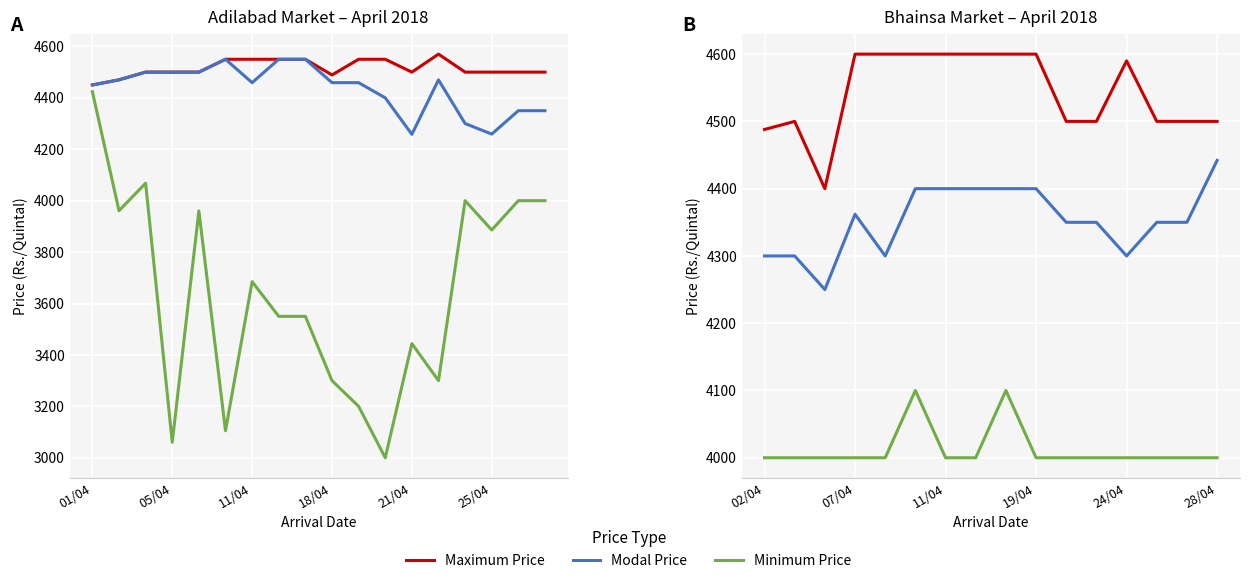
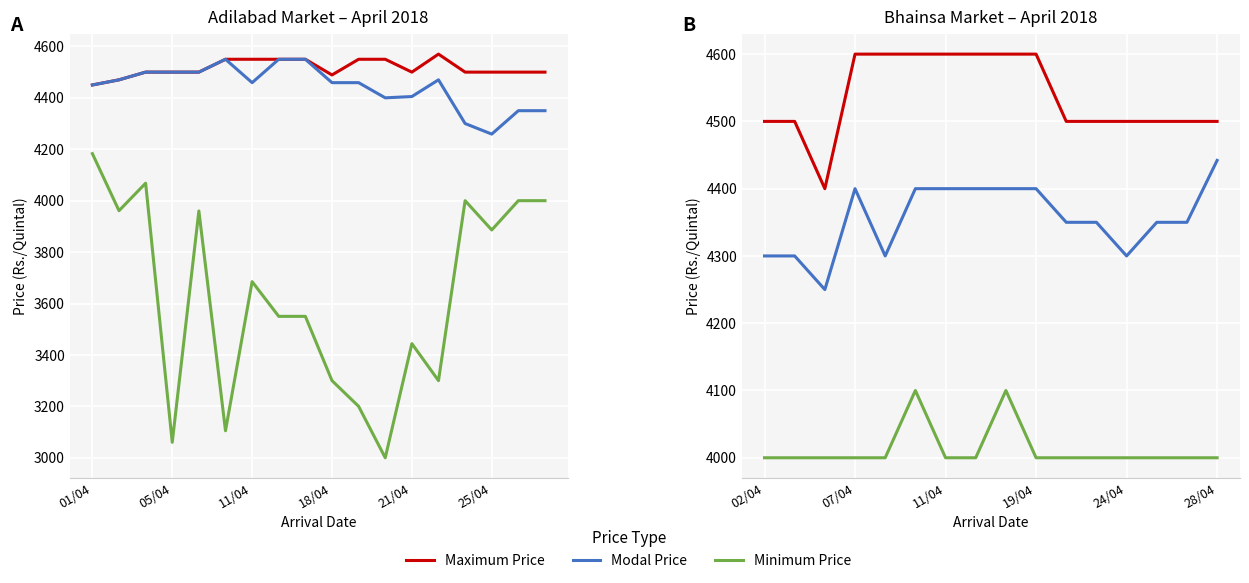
  {
    "Adilabad Market – April 2018": {
      "Maximum Price": {
        "11/04": 4550,
        "18/04": 4490,
        "21/04": 4500,
        "25/04": 4500
      },
      "Modal Price": {
        "11/04": 4460,
        "18/04": 4460,
-       "21/04": 4260,
+       "21/04": 4410,
        "25/04": 4260
      },
      "Minimum Price": {
-       "01/04": 4420,
+       "01/04": 4180,
        "05/04": 3060,
        "11/04": 3690,
        "18/04": 3300,
        "21/04": 3440,
        "25/04": 3890
      }
    },
    "Bhainsa Market – April 2018": {
      "Maximum Price": {
-       "02/04": 4490,
+       "02/04": 4500,
        "07/04": 4600,
        "11/04": 4600,
        "19/04": 4600,
-       "24/04": 4590,
+       "24/04": 4500,
        "28/04": 4500
      },
      "Modal Price": {
        "02/04": 4300,
-       "07/04": 4360,
+       "07/04": 4400,
        "11/04": 4400,
        "19/04": 4400,
        "24/04": 4300,
        "28/04": 4440
      },
      "Minimum Price": {
        "02/04": 4000,
        "07/04": 4000,
        "11/04": 4000,
        "19/04": 4000,
        "24/04": 4000,
        "28/04": 4000
      }
    }
  }
